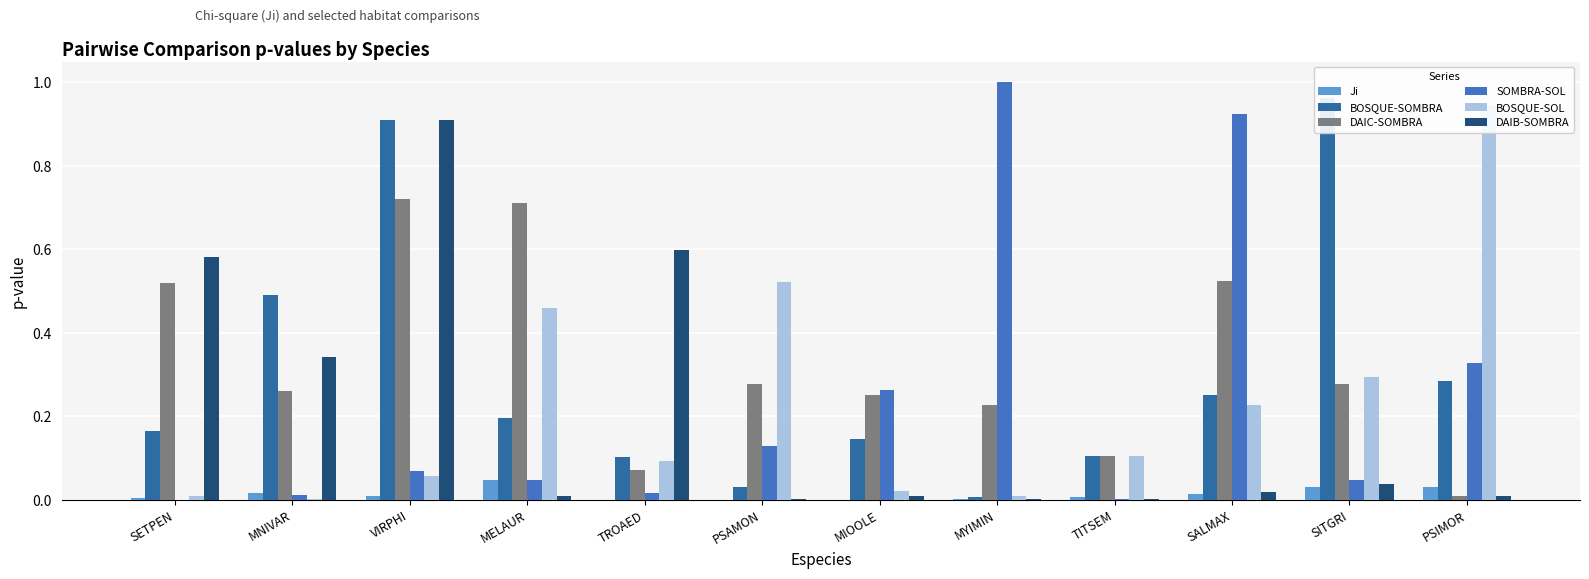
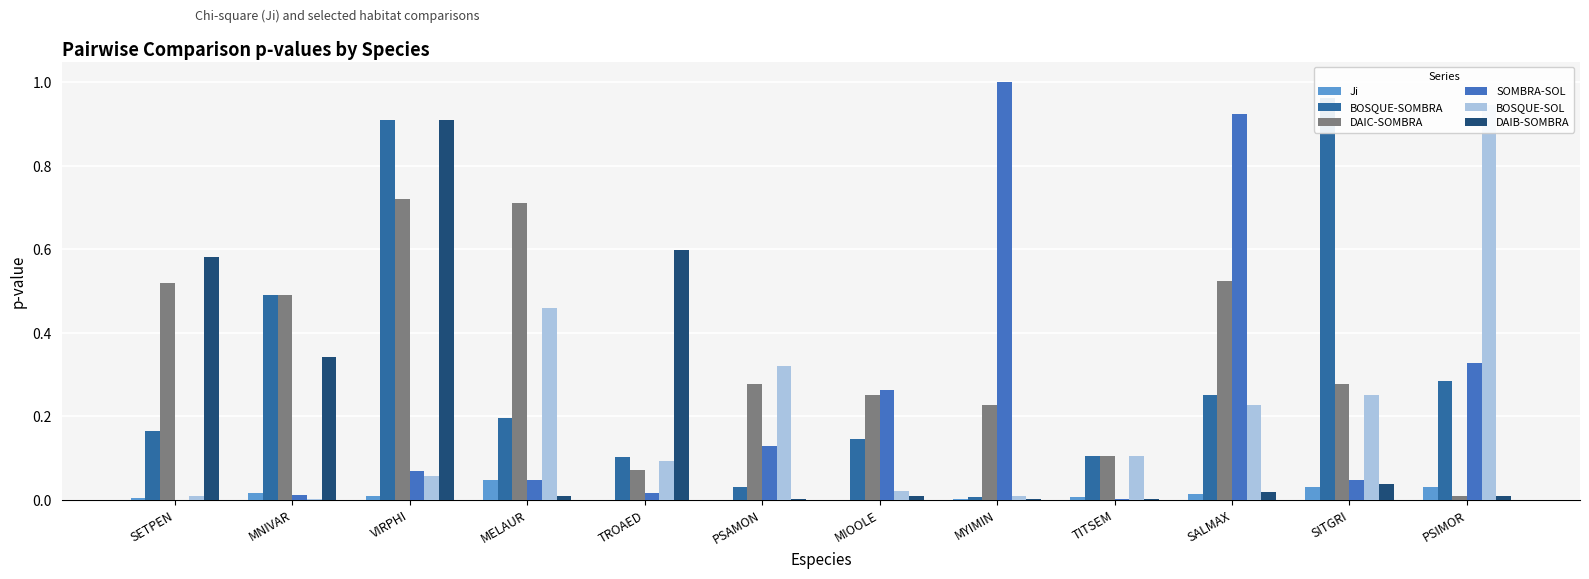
  {
    "DAIC-SOMBRA": {
      "SETPEN": 0.52,
-     "MNIVAR": 0.26,
+     "MNIVAR": 0.49,
      "VIRPHI": 0.72,
      "MELAUR": 0.71,
      "TROAED": 0.07,
      "PSAMON": 0.28,
      "MIOOLE": 0.25,
      "MYIMIN": 0.23,
      "TITSEM": 0.11,
      "SALMAX": 0.52,
      "SITGRI": 0.28,
      "PSIMOR": 0.01
    },
    "BOSQUE-SOL": {
      "SETPEN": 0.01,
      "VIRPHI": 0.06,
      "MELAUR": 0.46,
      "TROAED": 0.09,
-     "PSAMON": 0.52,
+     "PSAMON": 0.32,
      "MIOOLE": 0.02,
      "MYIMIN": 0.01,
      "TITSEM": 0.10,
      "SALMAX": 0.23,
-     "SITGRI": 0.30
+     "SITGRI": 0.25
    }
  }
